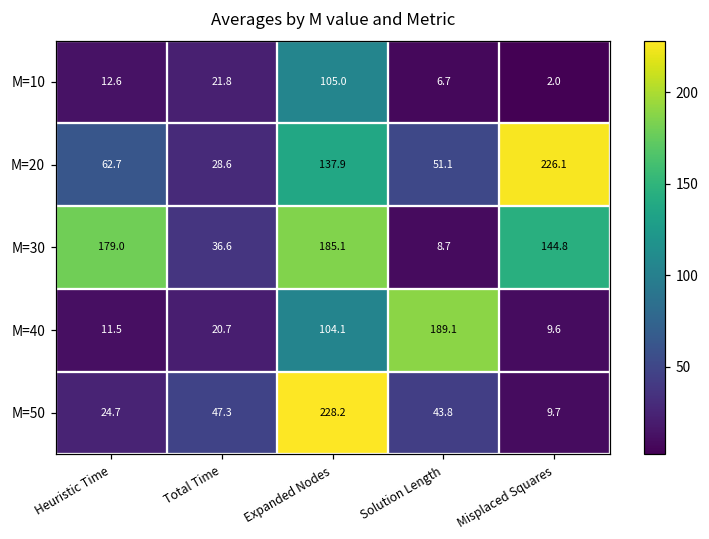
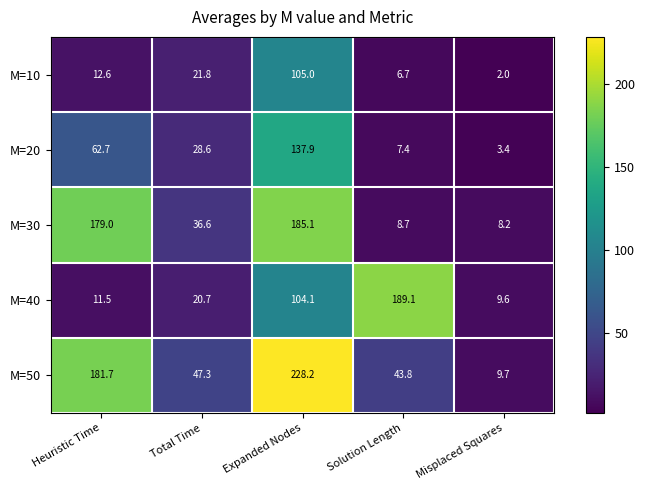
  {
    "M=10": {
      "Heuristic Time": 12.6,
      "Total Time": 21.8,
      "Expanded Nodes": 105.0,
      "Solution Length": 6.7,
      "Misplaced Squares": 2.0
    },
    "M=20": {
      "Heuristic Time": 62.7,
      "Total Time": 28.6,
      "Expanded Nodes": 137.9,
-     "Solution Length": 51.1,
-     "Misplaced Squares": 226.1
+     "Solution Length": 7.4,
+     "Misplaced Squares": 3.4
    },
    "M=30": {
      "Heuristic Time": 179.0,
      "Total Time": 36.6,
      "Expanded Nodes": 185.1,
      "Solution Length": 8.7,
-     "Misplaced Squares": 144.8
+     "Misplaced Squares": 8.2
    },
    "M=40": {
      "Heuristic Time": 11.5,
      "Total Time": 20.7,
      "Expanded Nodes": 104.1,
      "Solution Length": 189.1,
      "Misplaced Squares": 9.6
    },
    "M=50": {
-     "Heuristic Time": 24.7,
+     "Heuristic Time": 181.7,
      "Total Time": 47.3,
      "Expanded Nodes": 228.2,
      "Solution Length": 43.8,
      "Misplaced Squares": 9.7
    }
  }
